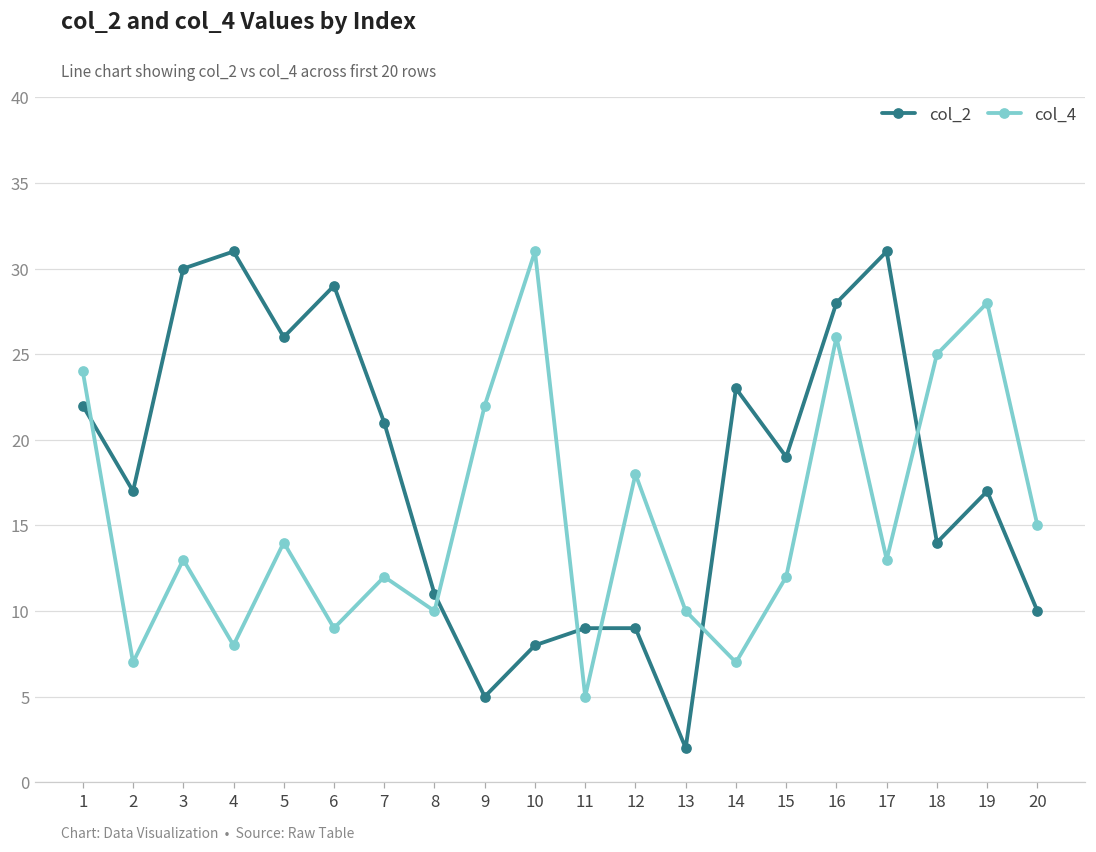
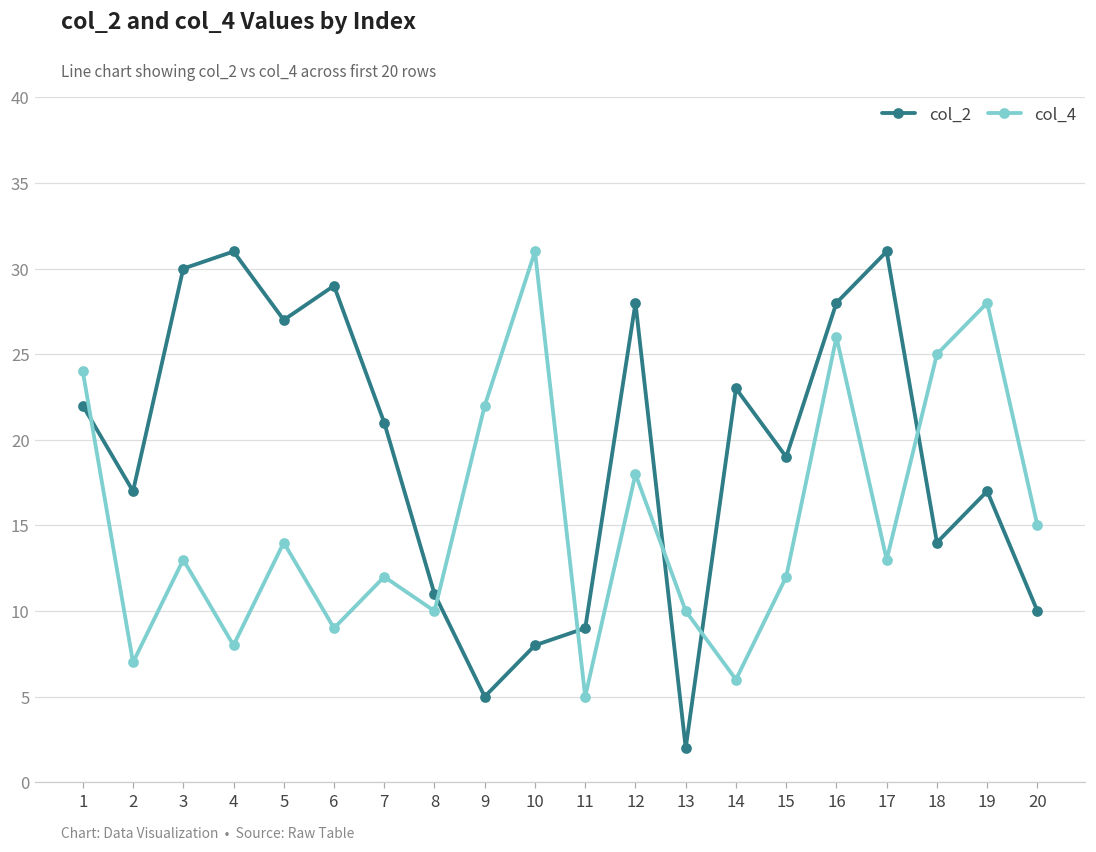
  {
    "col_2": {
      "1": 22,
      "2": 17,
      "3": 30,
      "4": 31,
-     "5": 26,
+     "5": 27,
      "6": 29,
      "7": 21,
      "8": 11,
      "9": 5,
      "10": 8,
      "11": 9,
-     "12": 9,
+     "12": 28,
      "13": 2,
      "14": 23,
      "15": 19,
      "16": 28,
      "17": 31,
      "18": 14,
      "19": 17,
      "20": 10
    },
    "col_4": {
      "1": 24,
      "2": 7,
      "3": 13,
      "4": 8,
      "5": 14,
      "6": 9,
      "7": 12,
      "8": 10,
      "9": 22,
      "10": 31,
      "11": 5,
      "12": 18,
      "13": 10,
-     "14": 7,
+     "14": 6,
      "15": 12,
      "16": 26,
      "17": 13,
      "18": 25,
      "19": 28,
      "20": 15
    }
  }
